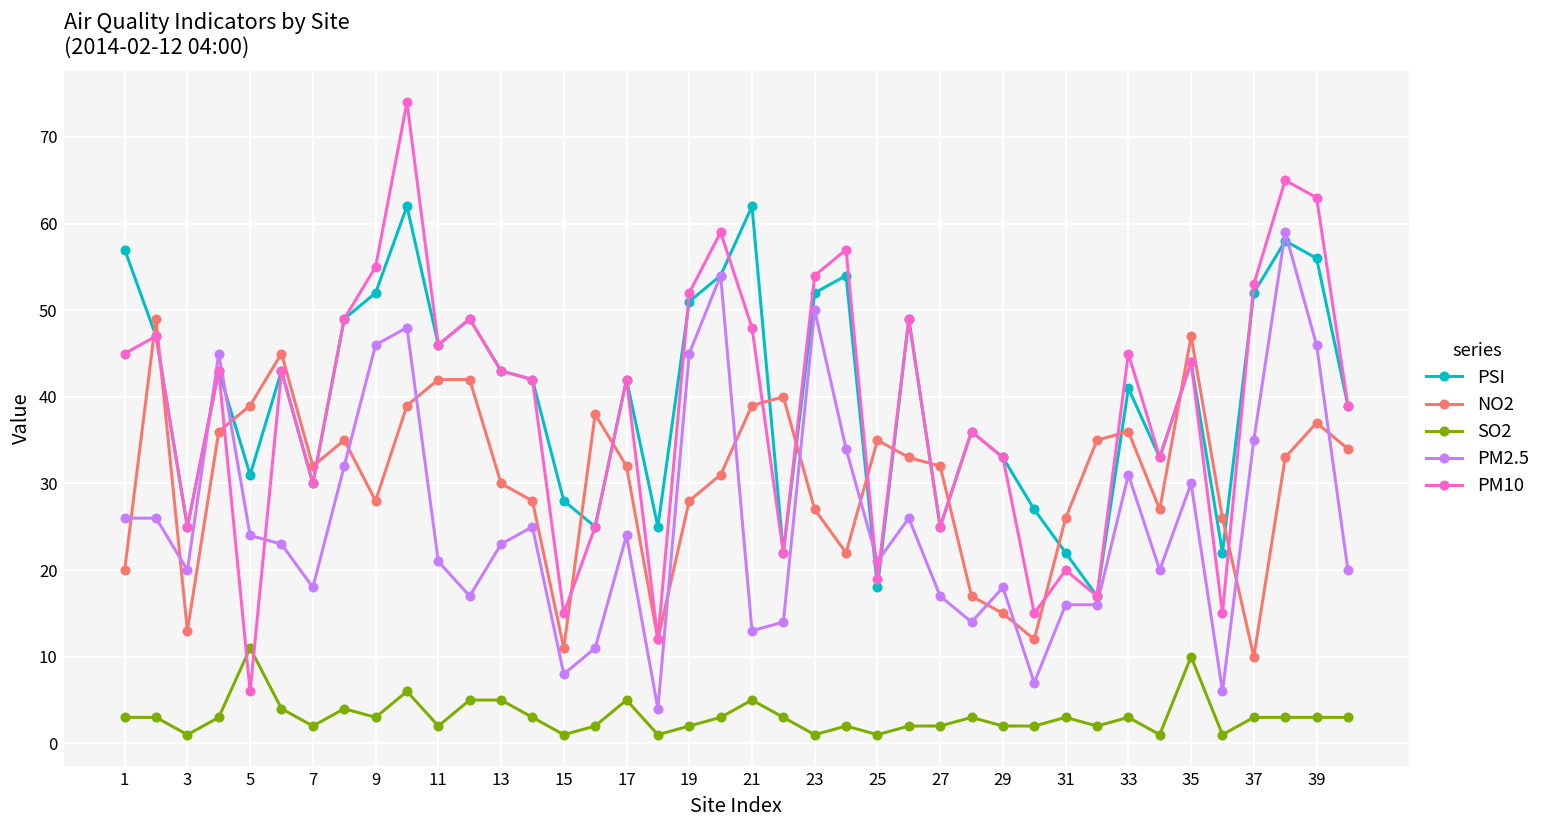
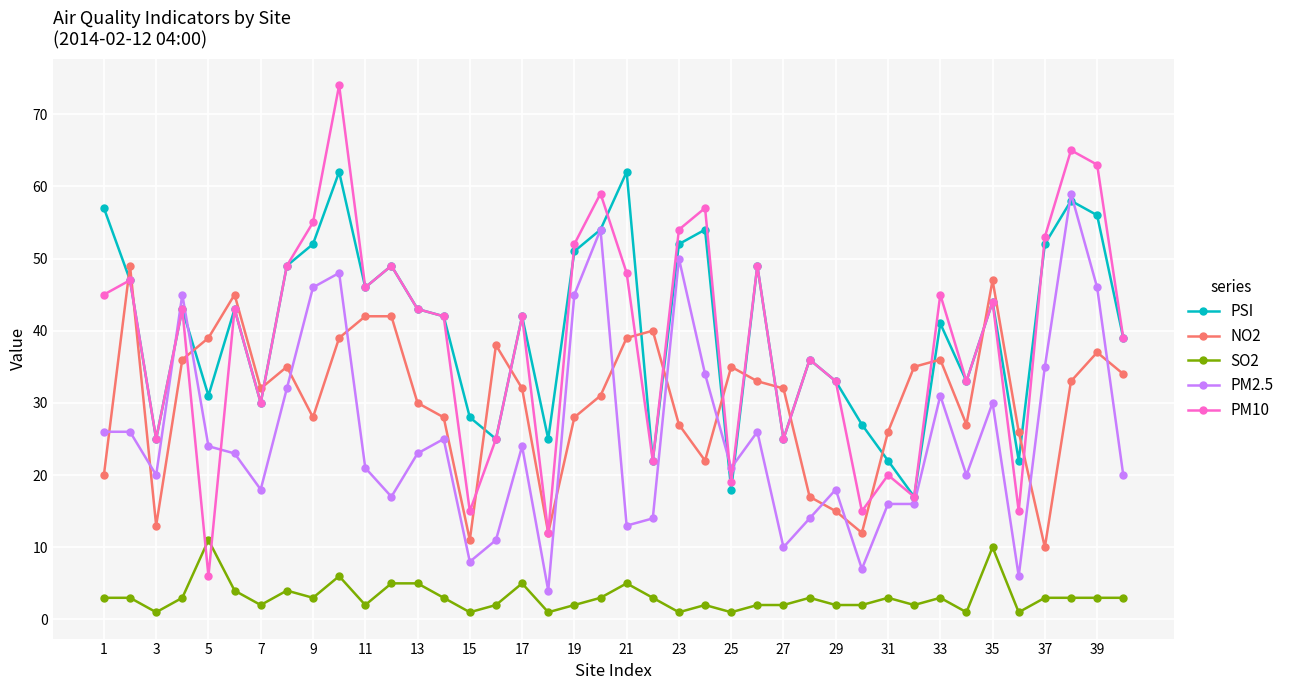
  {
    "PSI": {
      "1": 57,
      "5": 31,
      "9": 52,
      "15": 28,
      "19": 51,
      "21": 62,
      "23": 52,
      "25": 18,
      "31": 22,
      "33": 41,
      "37": 52,
      "39": 56
    },
    "NO2": {
      "1": 20,
      "3": 13,
      "5": 39,
      "7": 32,
      "9": 28,
      "11": 42,
      "13": 30,
      "15": 11,
      "17": 32,
      "19": 28,
      "21": 39,
      "23": 27,
      "25": 35,
      "27": 32,
      "29": 15,
      "31": 26,
      "33": 36,
      "35": 47,
      "37": 10,
      "39": 37
    },
    "SO2": {
      "1": 3,
      "3": 1,
      "5": 11,
      "7": 2,
      "9": 3,
      "11": 2,
      "13": 5,
      "15": 1,
      "17": 5,
      "19": 2,
      "21": 5,
      "23": 1,
      "25": 1,
      "27": 2,
      "29": 2,
      "31": 3,
      "33": 3,
      "35": 10,
      "37": 3,
      "39": 3
    },
    "PM2.5": {
      "1": 26,
      "3": 20,
      "5": 24,
      "7": 18,
      "9": 46,
      "11": 21,
      "13": 23,
      "15": 8,
      "17": 24,
      "19": 45,
      "21": 13,
      "23": 50,
      "25": 21,
-     "27": 17,
+     "27": 10,
      "29": 18,
      "31": 16,
      "33": 31,
      "35": 30,
      "37": 35,
      "39": 46
    },
    "PM10": {
      "1": 45,
      "5": 6,
      "9": 55,
      "15": 15,
      "19": 52,
      "21": 48,
      "23": 54,
      "25": 19,
      "31": 20,
      "33": 45,
      "37": 53,
      "39": 63
    }
  }
